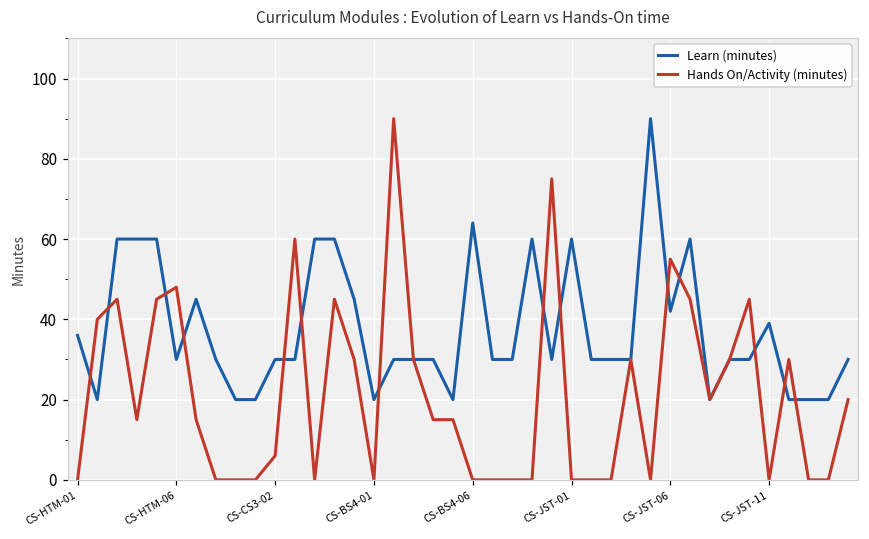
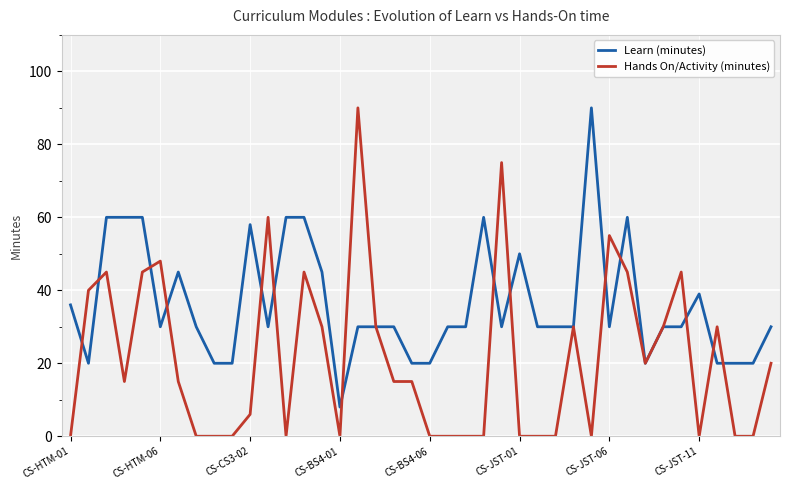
  {
    "Learn (minutes)": {
      "CS-HTM-01": 36,
      "CS-HTM-06": 30,
-     "CS-CS3-02": 30,
-     "CS-BS4-01": 20,
-     "CS-BS4-06": 64,
-     "CS-JST-01": 60,
-     "CS-JST-06": 42,
+     "CS-CS3-02": 58,
+     "CS-BS4-01": 8,
+     "CS-BS4-06": 20,
+     "CS-JST-01": 50,
+     "CS-JST-06": 30,
      "CS-JST-11": 39
    },
    "Hands On/Activity (minutes)": {
      "CS-HTM-01": 0,
      "CS-HTM-06": 48,
      "CS-CS3-02": 6,
      "CS-BS4-01": 0,
      "CS-BS4-06": 0,
      "CS-JST-01": 0,
      "CS-JST-06": 55,
      "CS-JST-11": 0
    }
  }
